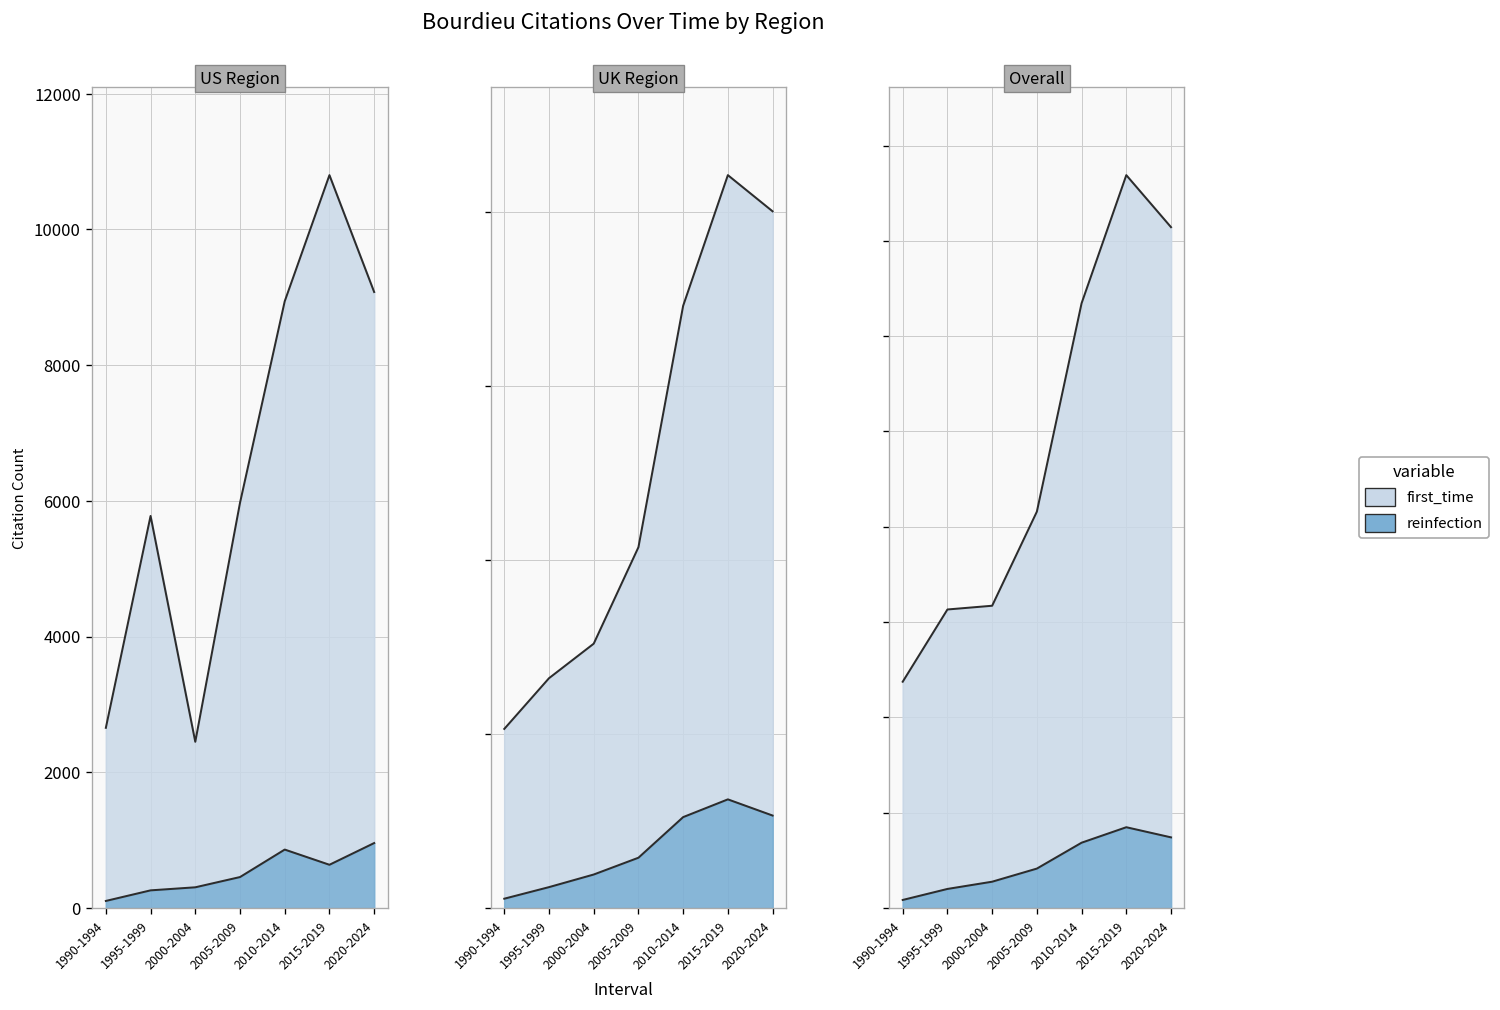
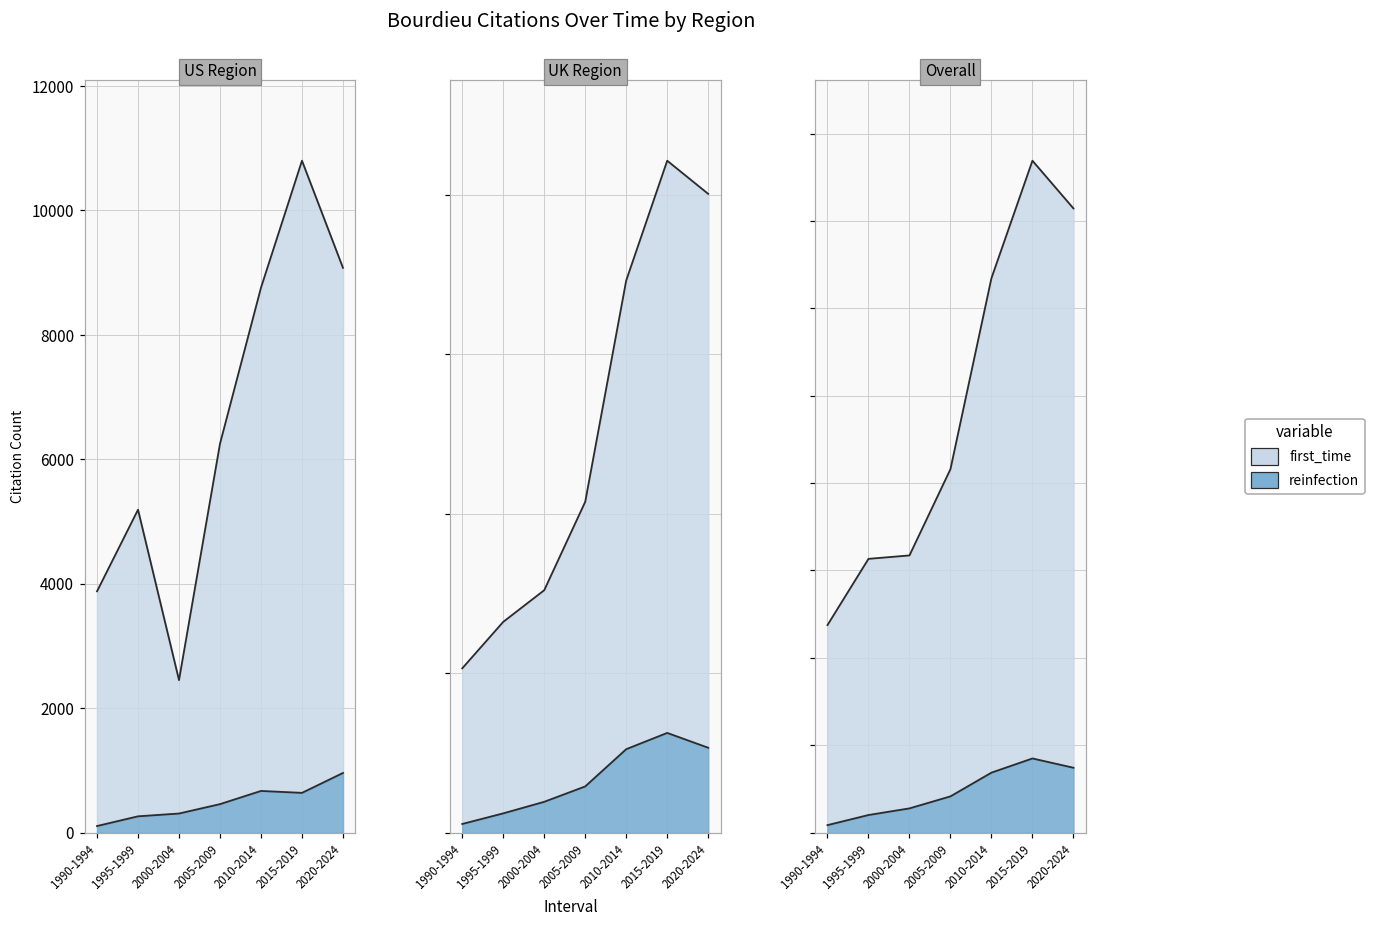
  {
    "US Region": {
      "first_time": {
-       "1990-1994": 2700,
-       "1995-1999": 5800,
+       "1990-1994": 3900,
+       "1995-1999": 5200,
        "2000-2004": 2400,
-       "2005-2009": 6000,
-       "2010-2014": 8900,
+       "2005-2009": 6300,
+       "2010-2014": 8800,
        "2015-2019": 10800,
        "2020-2024": 9100
      },
      "reinfection": {
        "1990-1994": 100,
        "1995-1999": 300,
        "2000-2004": 300,
        "2005-2009": 500,
-       "2010-2014": 900,
+       "2010-2014": 700,
        "2015-2019": 600,
        "2020-2024": 1000
      }
    }
  }
